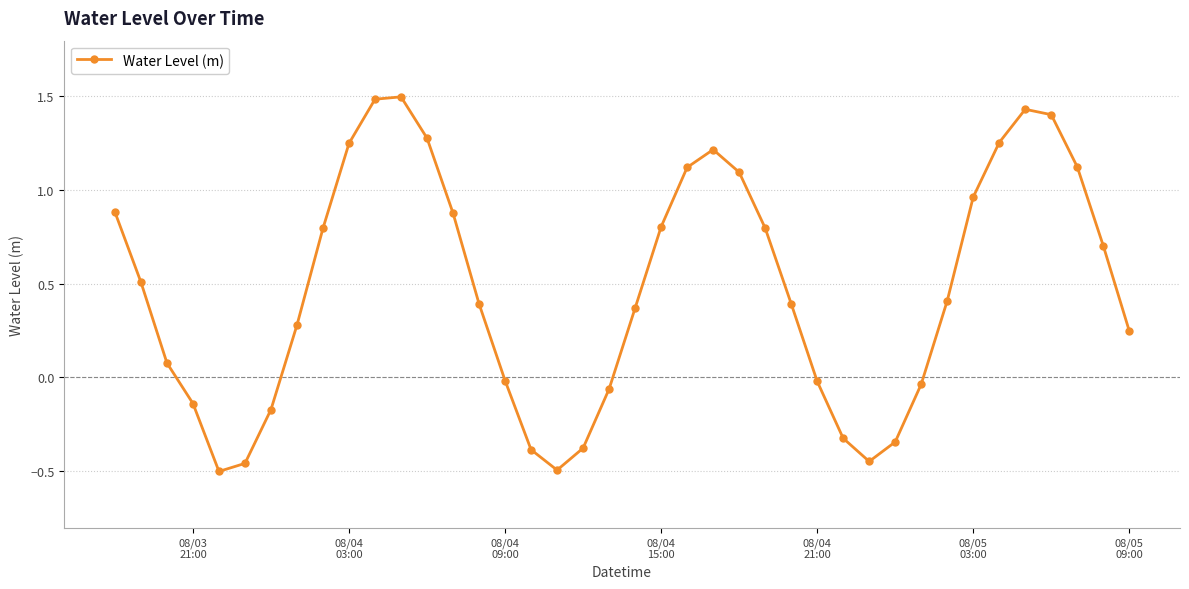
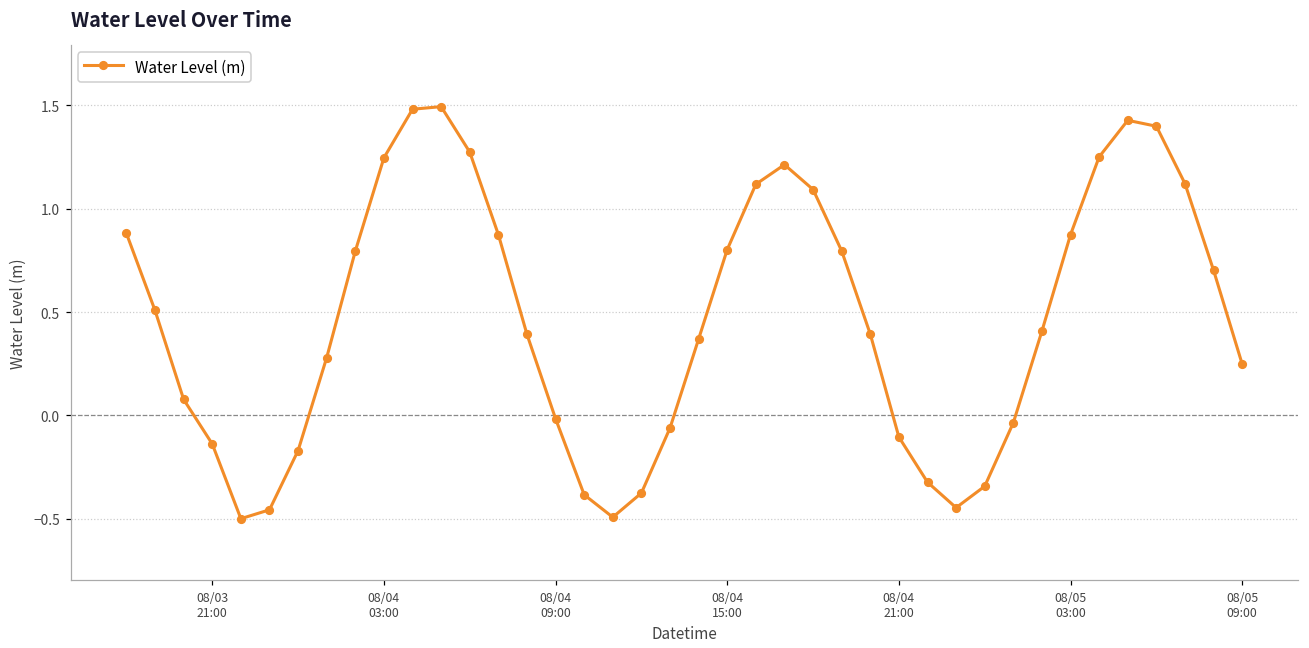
  {
    "08/03 21:00": -0.14,
    "08/04 03:00": 1.25,
    "08/04 09:00": -0.02,
    "08/04 15:00": 0.80,
-   "08/04 21:00": -0.02,
-   "08/05 03:00": 0.96,
+   "08/04 21:00": -0.11,
+   "08/05 03:00": 0.87,
    "08/05 09:00": 0.25
  }
